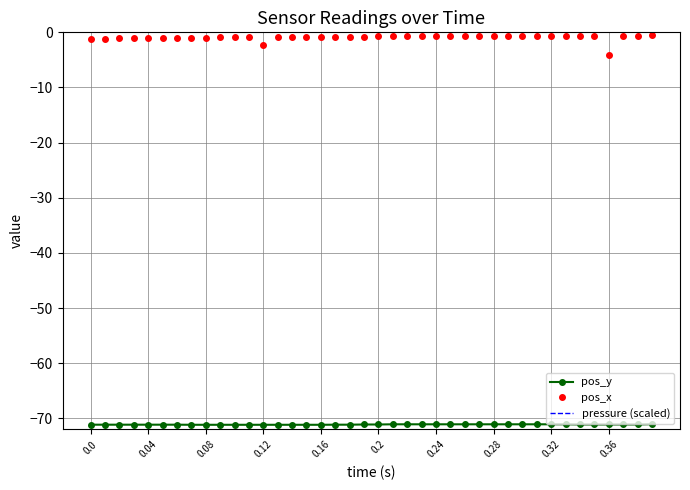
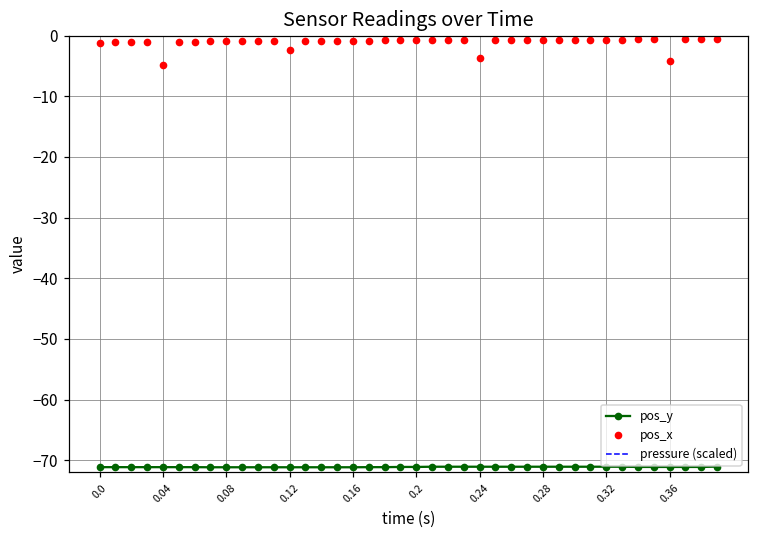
  {
    "pos_y": {
      "0.0": -71,
      "0.04": -71,
      "0.08": -71,
      "0.12": -71,
      "0.16": -71,
      "0.2": -71,
      "0.24": -71,
      "0.28": -71,
      "0.32": -71,
      "0.36": -71
    },
    "pos_x": {
      "0.0": -1,
-     "0.04": -1,
+     "0.04": -5,
      "0.08": -1,
      "0.12": -2,
      "0.16": -1,
      "0.2": -1,
-     "0.24": -1,
+     "0.24": -4,
      "0.28": -1,
      "0.32": -1,
      "0.36": -4
    }
  }
